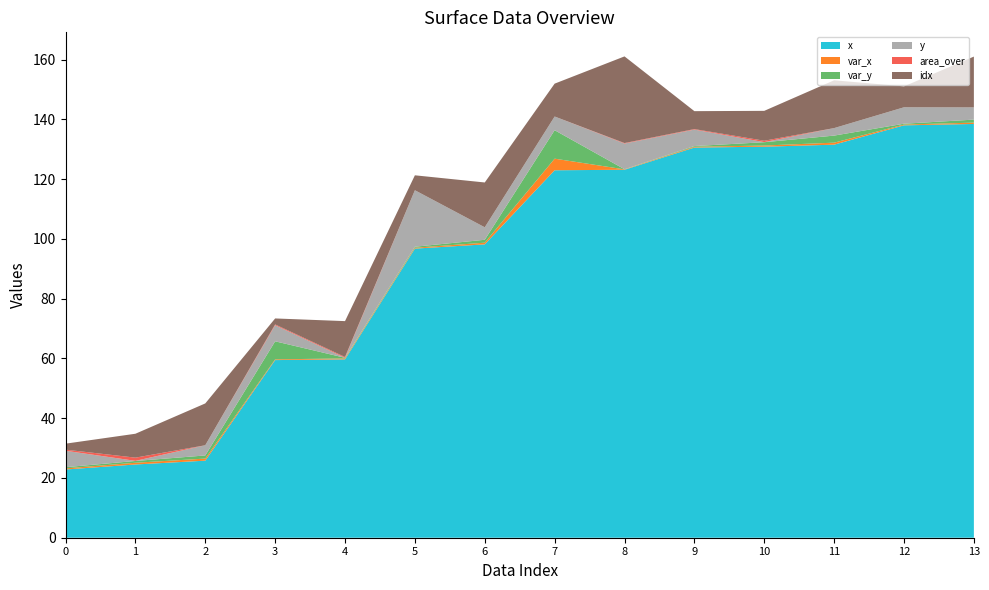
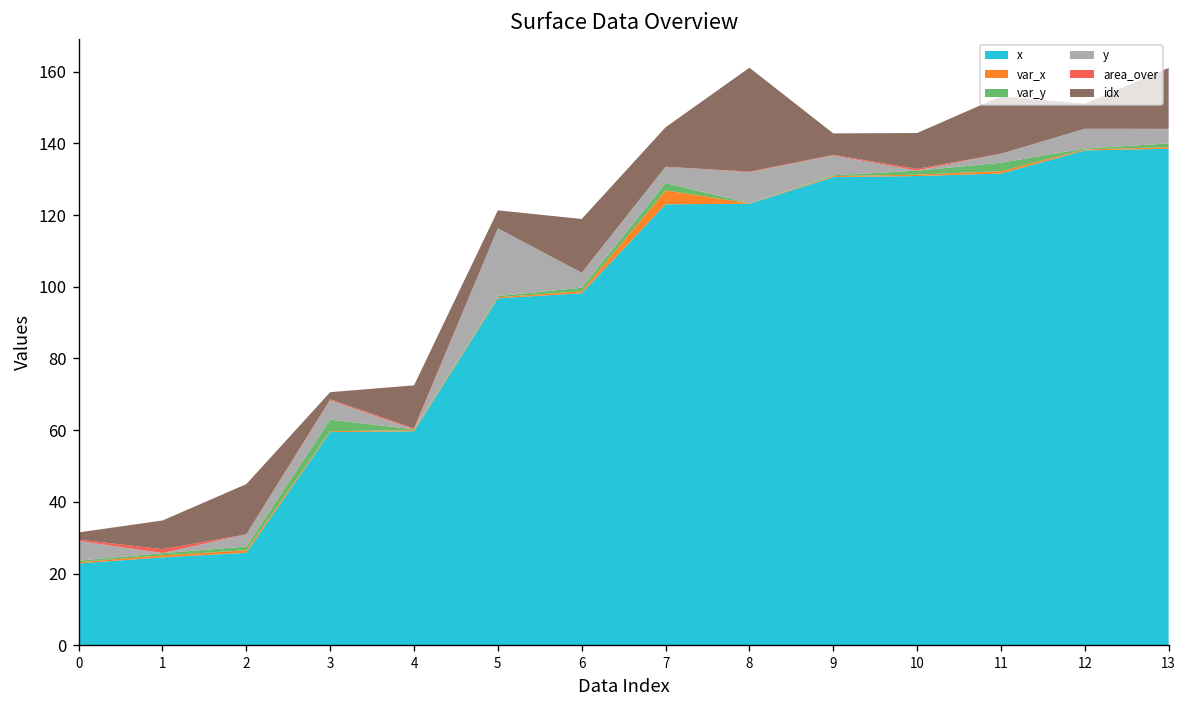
  {
    "x": {
      "7": 123
    },
    "var_x": {
      "7": 4
    },
    "var_y": {
      "2": 1,
-     "3": 6,
+     "3": 3,
      "6": 1,
-     "7": 10,
+     "7": 2,
      "11": 2,
      "13": 1
    },
    "area_over": {
      "1": 1
    },
    "idx": {
      "0": 2,
      "1": 8,
      "2": 14,
      "3": 2,
      "4": 12,
      "5": 5,
      "6": 15,
      "7": 11,
      "8": 29,
      "9": 6,
      "10": 10,
      "12": 7,
      "13": 17
    }
  }
